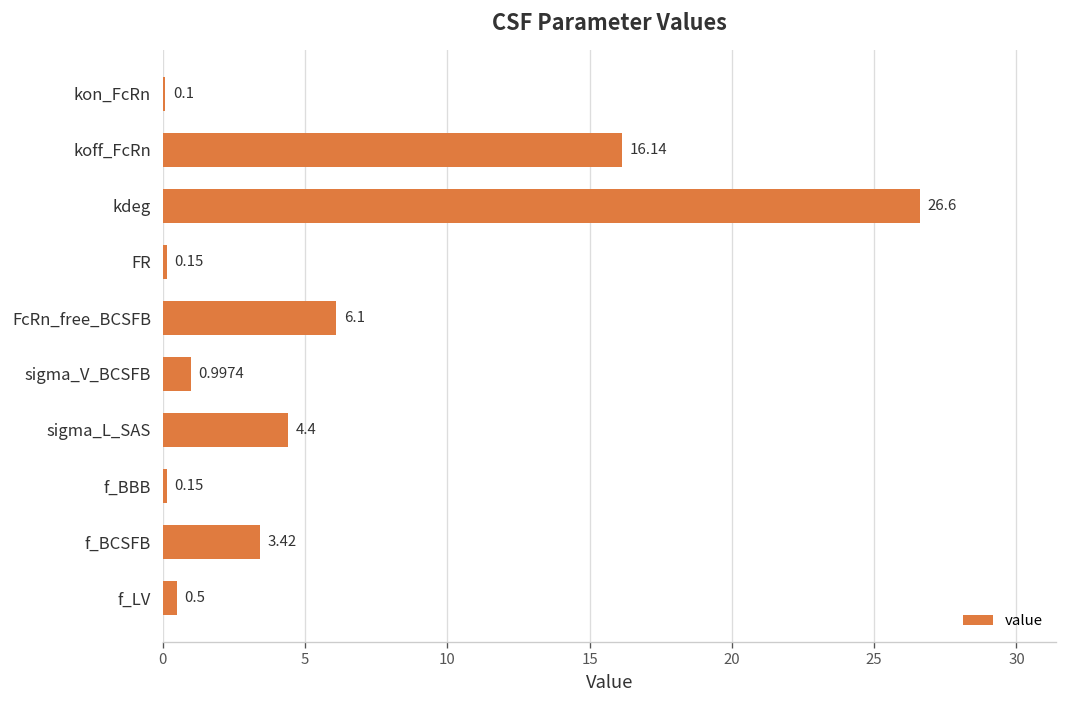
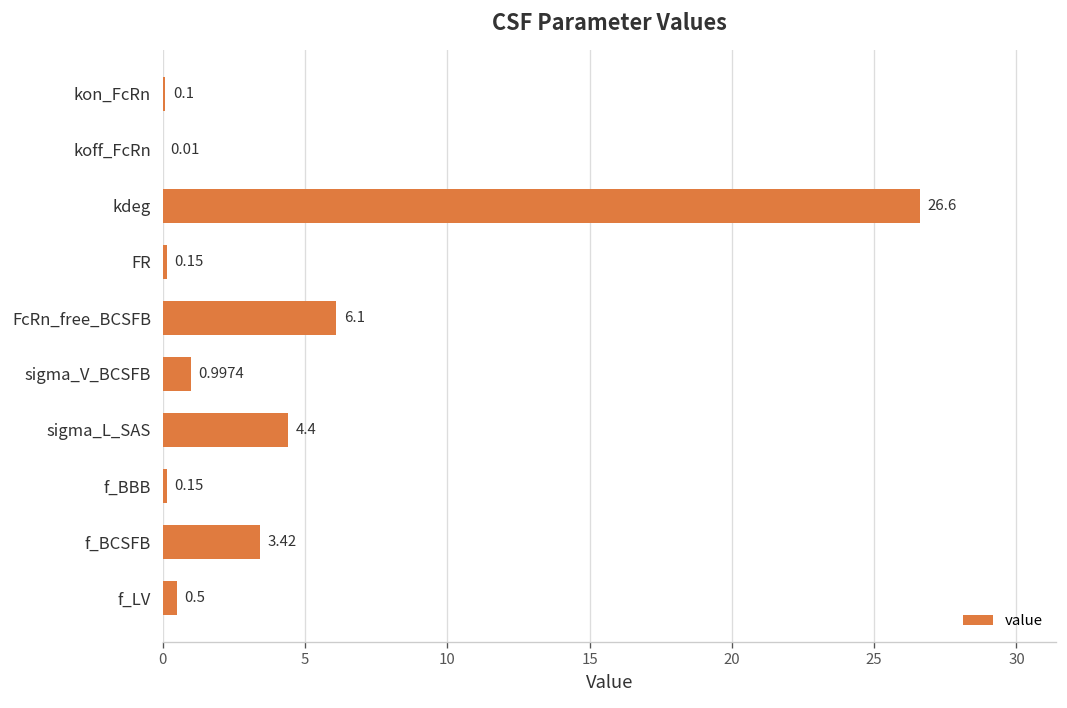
  {
    "kon_FcRn": 0.1,
-   "koff_FcRn": 16.14,
+   "koff_FcRn": 0.01,
    "kdeg": 26.6,
    "FR": 0.15,
    "FcRn_free_BCSFB": 6.1,
    "sigma_V_BCSFB": 0.9974,
    "sigma_L_SAS": 4.4,
    "f_BBB": 0.15,
    "f_BCSFB": 3.42,
    "f_LV": 0.5
  }
